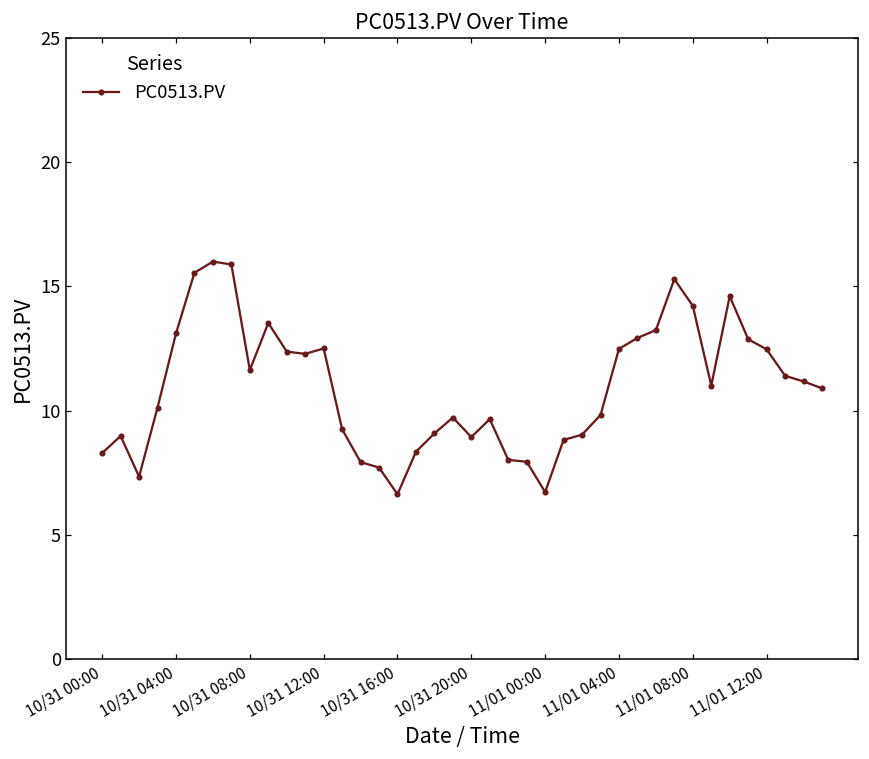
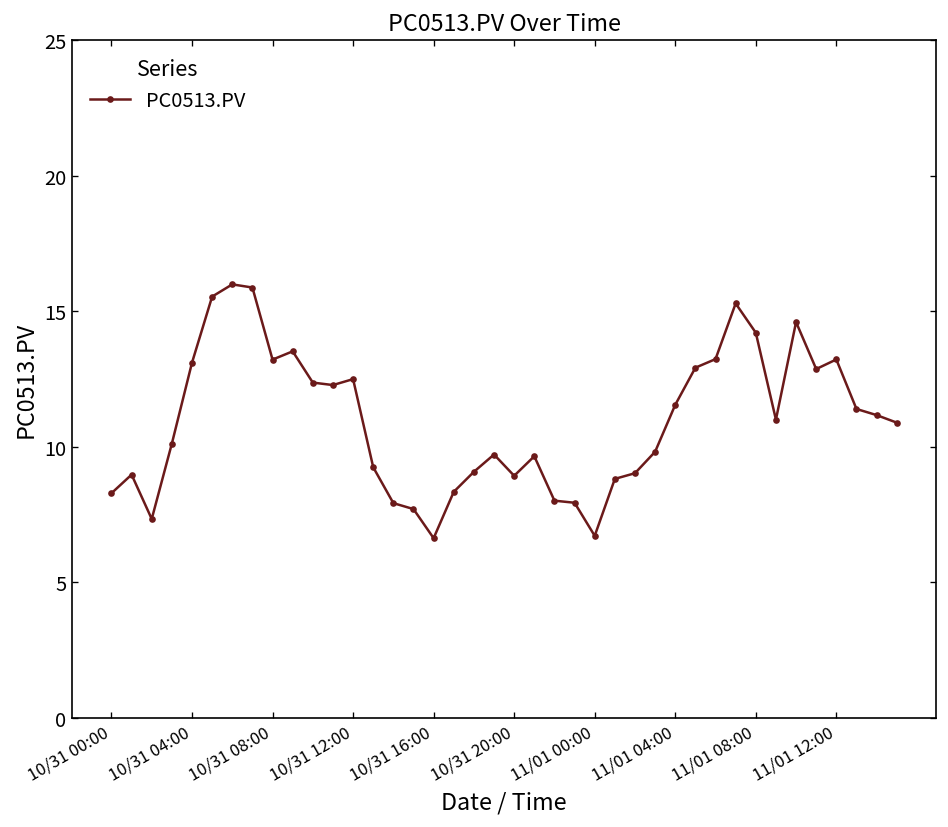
  {
    "10/31 00:00": 8.3,
    "10/31 04:00": 13.1,
-   "10/31 08:00": 11.6,
+   "10/31 08:00": 13.2,
    "10/31 12:00": 12.5,
    "10/31 16:00": 6.6,
    "10/31 20:00": 8.9,
    "11/01 00:00": 6.7,
-   "11/01 04:00": 12.5,
+   "11/01 04:00": 11.6,
    "11/01 08:00": 14.2,
-   "11/01 12:00": 12.5
+   "11/01 12:00": 13.2
  }
